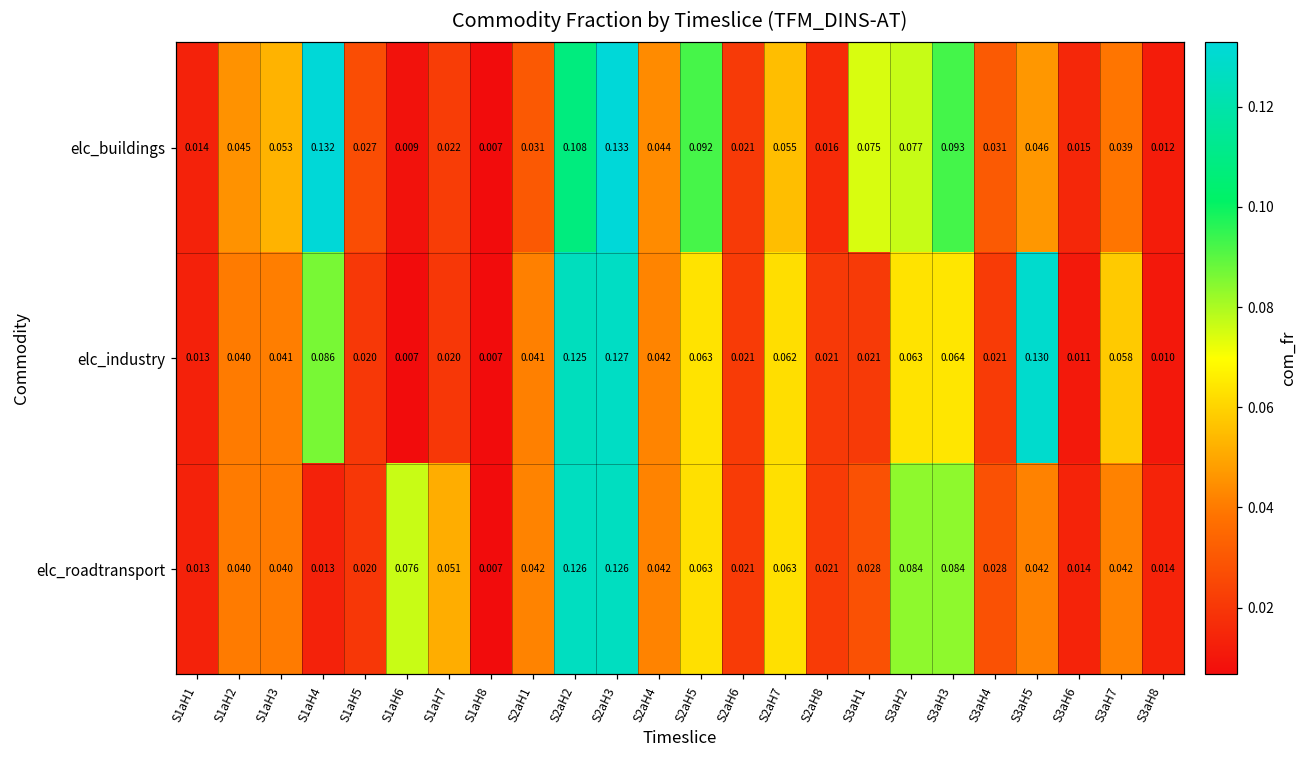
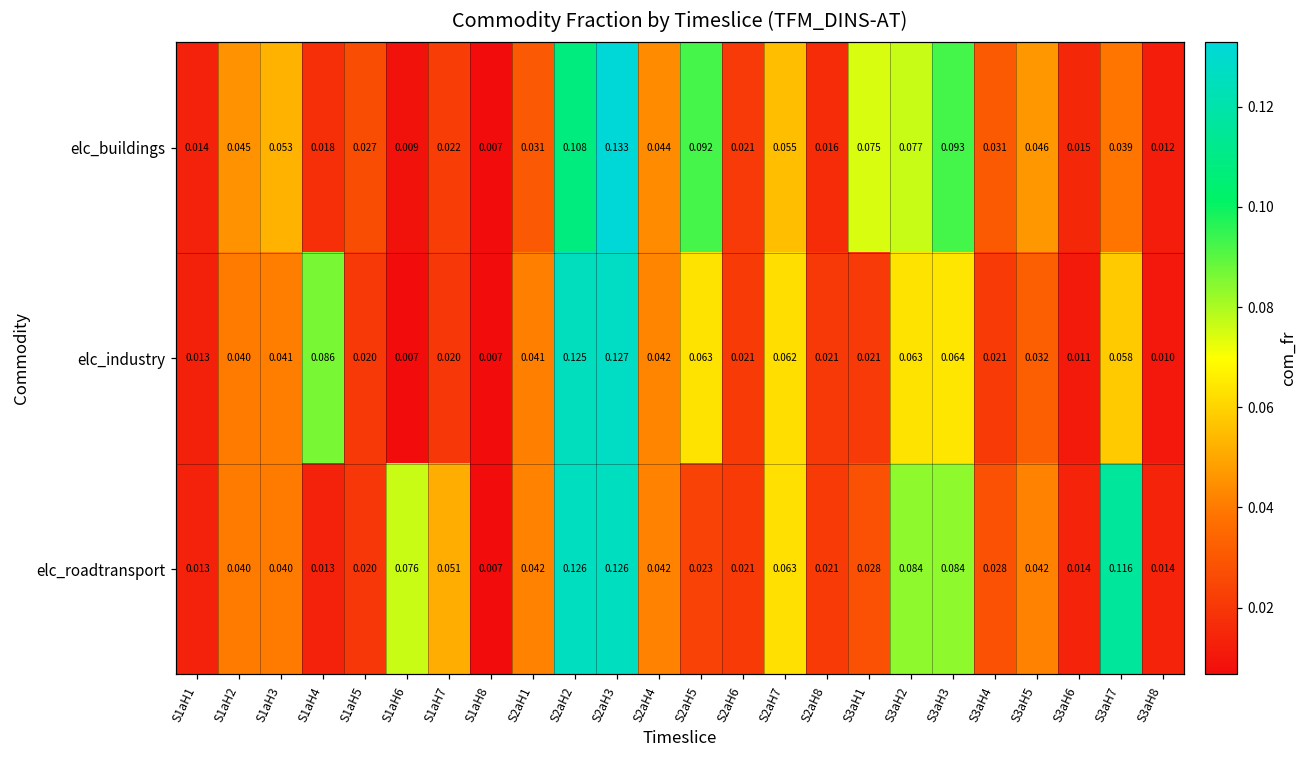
  {
    "elc_buildings": {
-     "S1aH4": 0.132
+     "S1aH4": 0.018
    },
    "elc_industry": {
-     "S3aH5": 0.130
+     "S3aH5": 0.032
    },
    "elc_roadtransport": {
-     "S2aH5": 0.063,
-     "S3aH7": 0.042
+     "S2aH5": 0.023,
+     "S3aH7": 0.116
    }
  }
